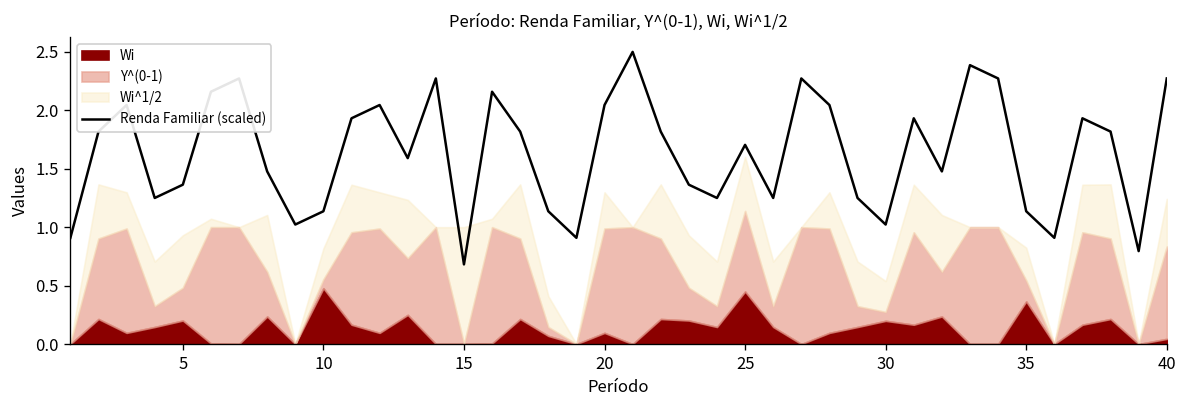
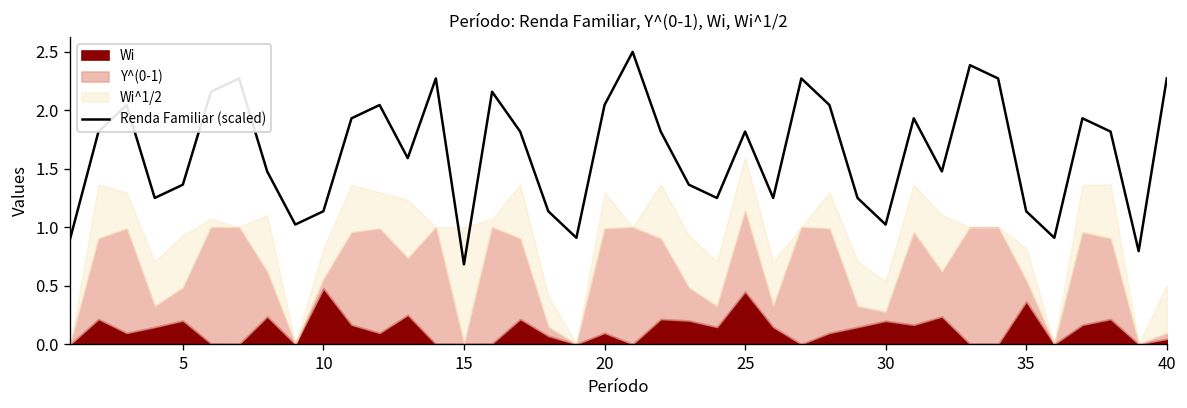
  {
    "Renda Familiar (scaled)": {
      "5": 1.4,
      "10": 1.1,
      "15": 0.7,
      "20": 2.0,
-     "25": 1.7,
+     "25": 1.8,
      "30": 1.0,
      "35": 1.1,
      "40": 2.3
    },
    "Wi": {
      "5": 0.2,
      "10": 0.5,
      "20": 0.1,
      "25": 0.4,
      "30": 0.2,
      "35": 0.4,
      "40": 0.0
    },
    "Y^(0-1)": {
      "5": 0.3,
      "10": 0.1,
      "20": 0.9,
      "25": 0.7,
      "30": 0.1,
      "35": 0.2,
-     "40": 0.8
+     "40": 0.0
    },
    "Wi^1/2": {
      "5": 0.4,
      "10": 0.3,
      "15": 1.0,
      "20": 0.3,
      "25": 0.5,
      "30": 0.3,
      "35": 0.3,
      "40": 0.4
    }
  }
